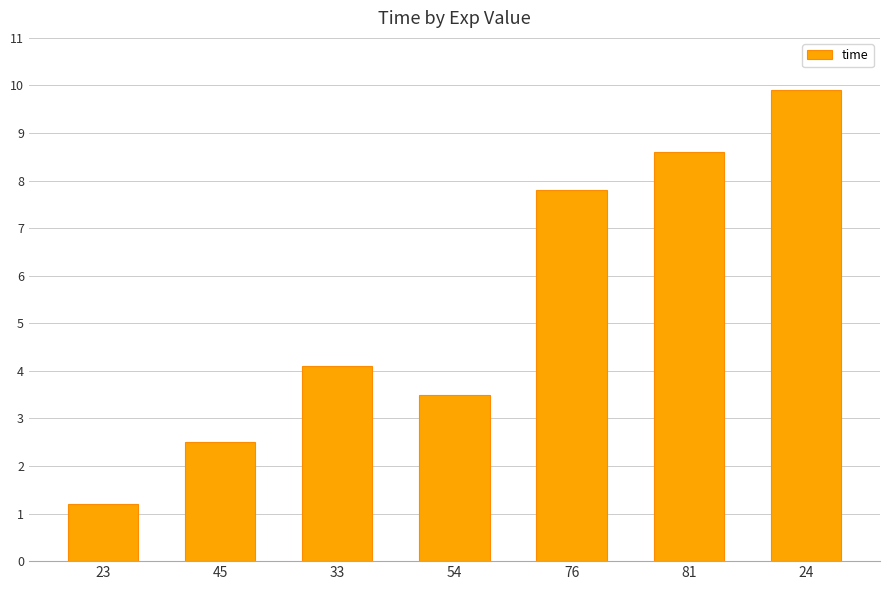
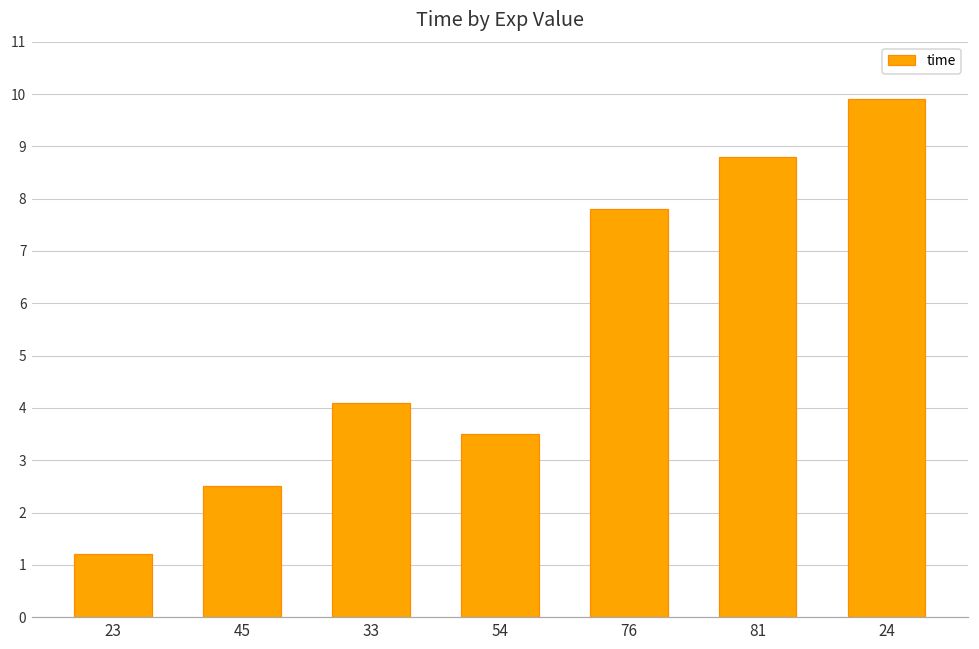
  {
    "23": 1.2,
    "45": 2.5,
    "33": 4.1,
    "54": 3.5,
    "76": 7.8,
-   "81": 8.6,
+   "81": 8.8,
    "24": 9.9
  }
